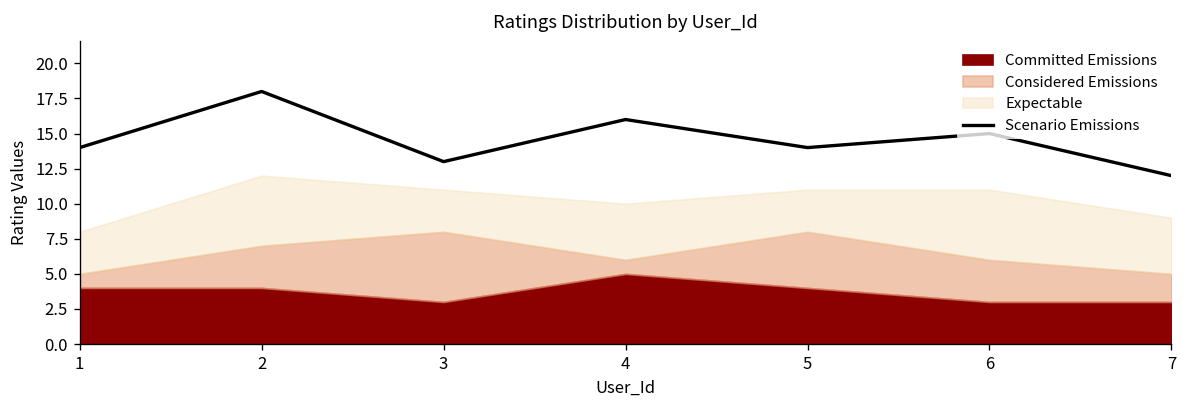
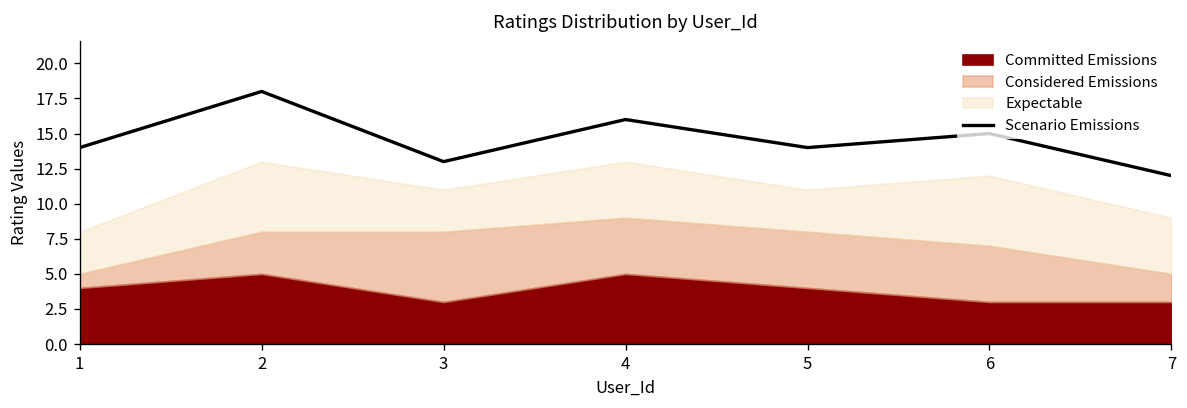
  {
    "Scenario Emissions": {
      "1": 14,
      "2": 18,
      "3": 13,
      "4": 16,
      "5": 14,
      "7": 12
    },
    "Committed Emissions": {
      "1": 4,
-     "2": 4,
+     "2": 5,
      "3": 3,
      "4": 5,
      "5": 4,
      "6": 3,
      "7": 3
    },
    "Considered Emissions": {
      "1": 1,
      "2": 3,
      "3": 5,
-     "4": 1,
+     "4": 4,
      "5": 4,
-     "6": 3,
+     "6": 4,
      "7": 2
    },
    "Expectable": {
      "1": 3,
      "2": 5,
      "3": 3,
      "4": 4,
      "5": 3,
      "6": 5,
      "7": 4
    }
  }
